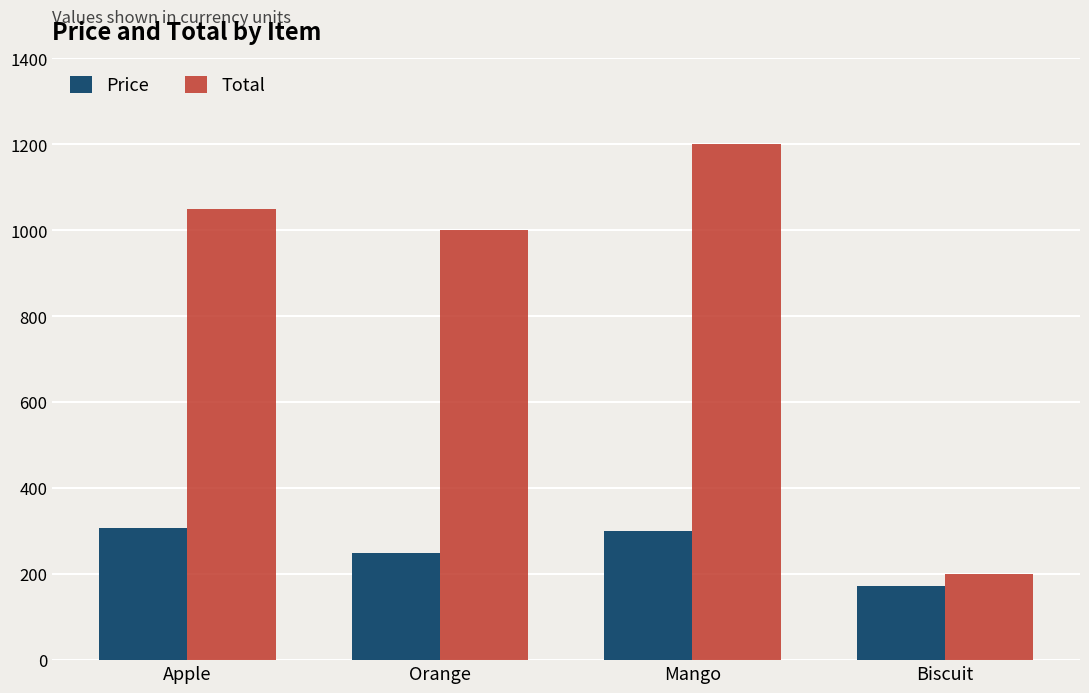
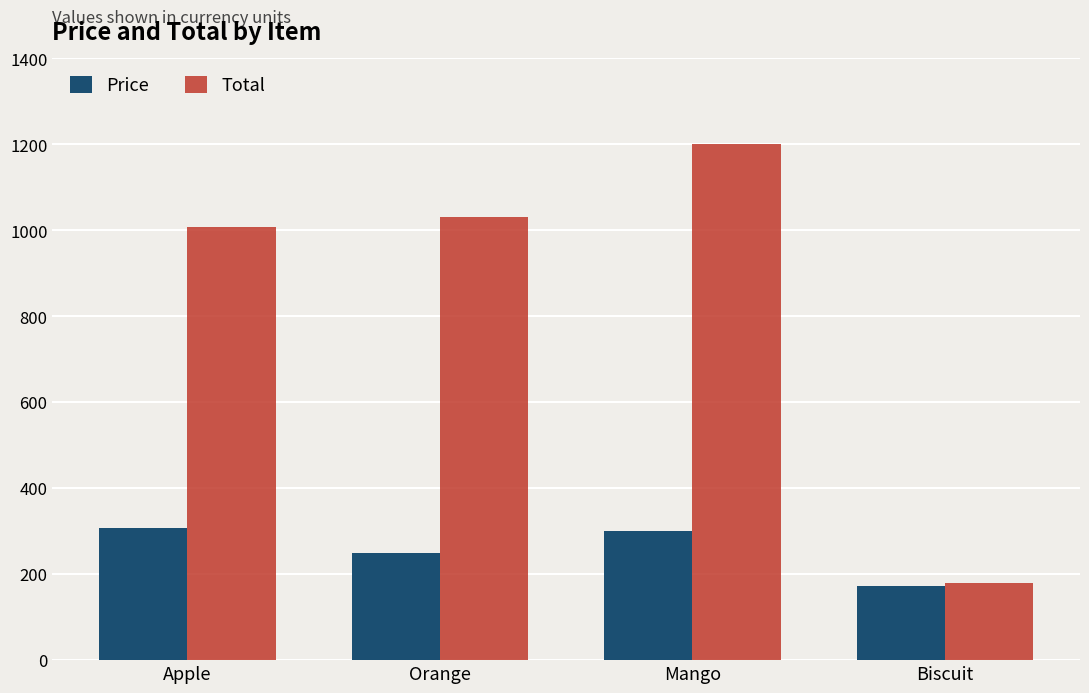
  {
    "Price": {
      "Apple": 310,
      "Orange": 250,
      "Mango": 300,
      "Biscuit": 170
    },
    "Total": {
-     "Apple": 1050,
-     "Orange": 1000,
+     "Apple": 1010,
+     "Orange": 1030,
      "Mango": 1200,
-     "Biscuit": 200
+     "Biscuit": 180
    }
  }
